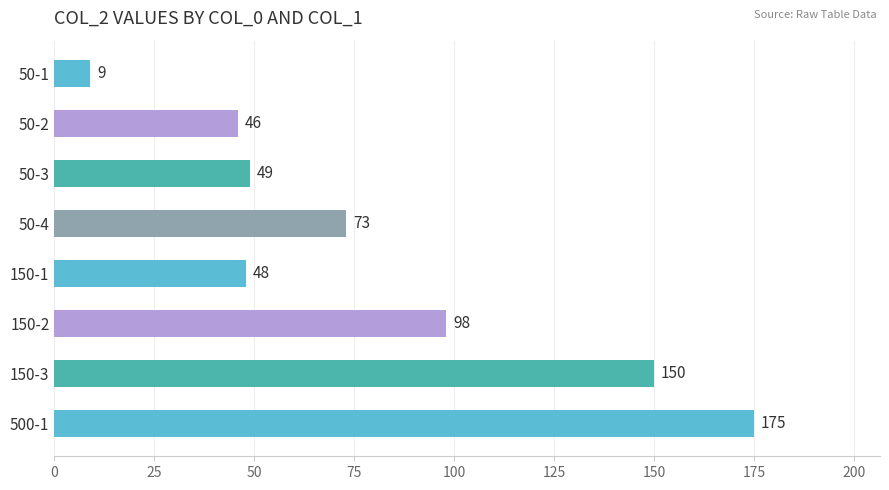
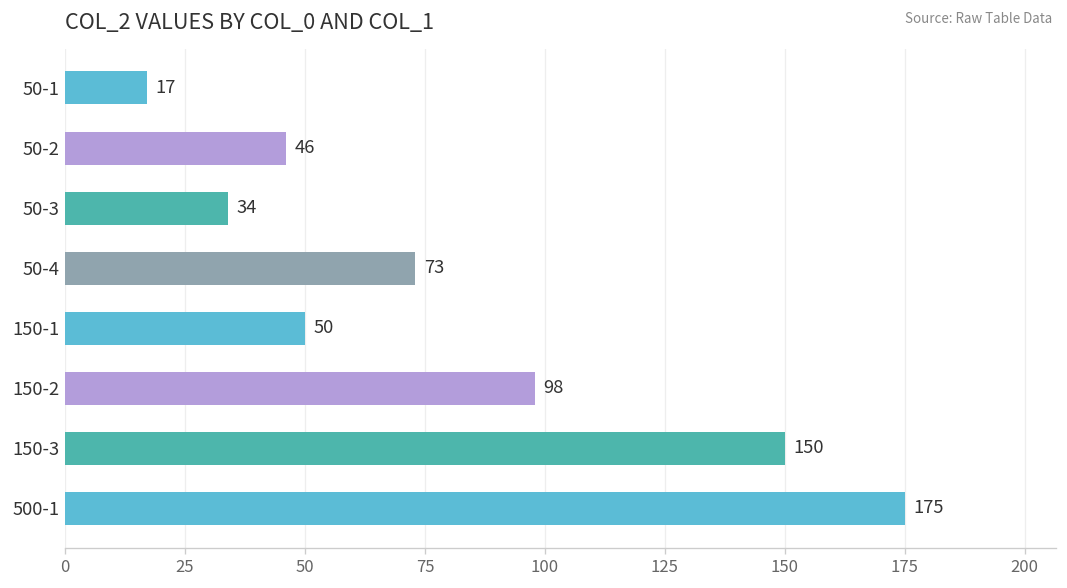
  {
-   "50-1": 9,
+   "50-1": 17,
    "50-2": 46,
-   "50-3": 49,
+   "50-3": 34,
    "50-4": 73,
-   "150-1": 48,
+   "150-1": 50,
    "150-2": 98,
    "150-3": 150,
    "500-1": 175
  }
